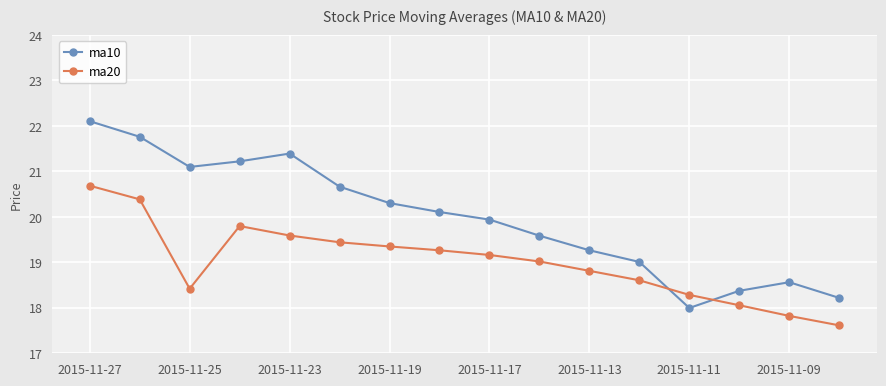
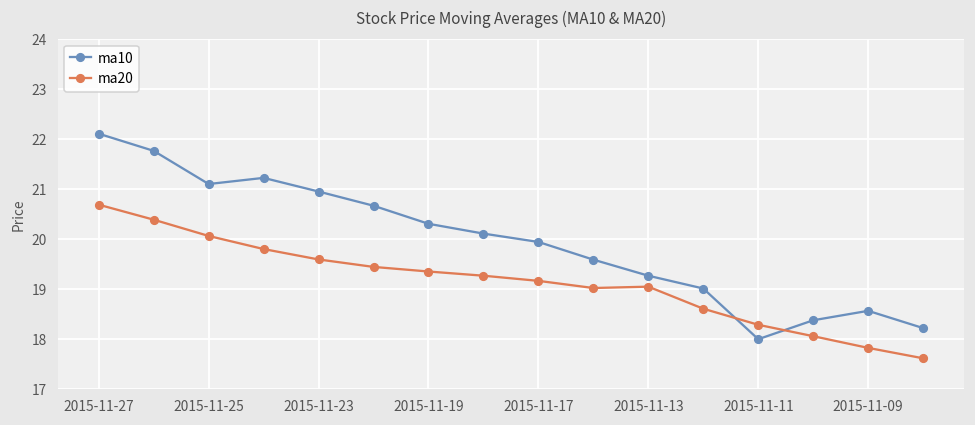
  {
    "ma10": {
      "2015-11-27": 22.1,
      "2015-11-25": 21.1,
-     "2015-11-23": 21.4,
+     "2015-11-23": 20.9,
      "2015-11-19": 20.3,
      "2015-11-17": 19.9,
      "2015-11-13": 19.3,
      "2015-11-11": 18.0,
      "2015-11-09": 18.6
    },
    "ma20": {
      "2015-11-27": 20.7,
-     "2015-11-25": 18.4,
+     "2015-11-25": 20.1,
      "2015-11-23": 19.6,
      "2015-11-19": 19.3,
      "2015-11-17": 19.2,
-     "2015-11-13": 18.8,
+     "2015-11-13": 19.0,
      "2015-11-11": 18.3,
      "2015-11-09": 17.8
    }
  }
